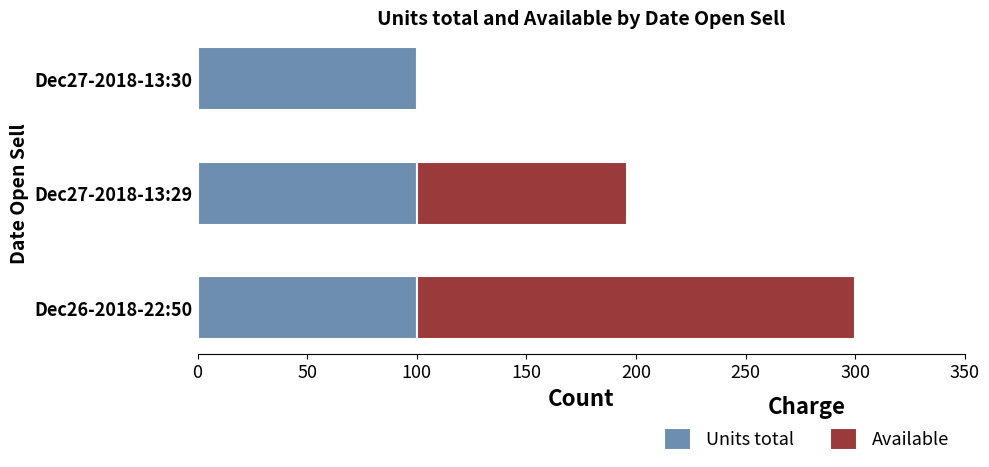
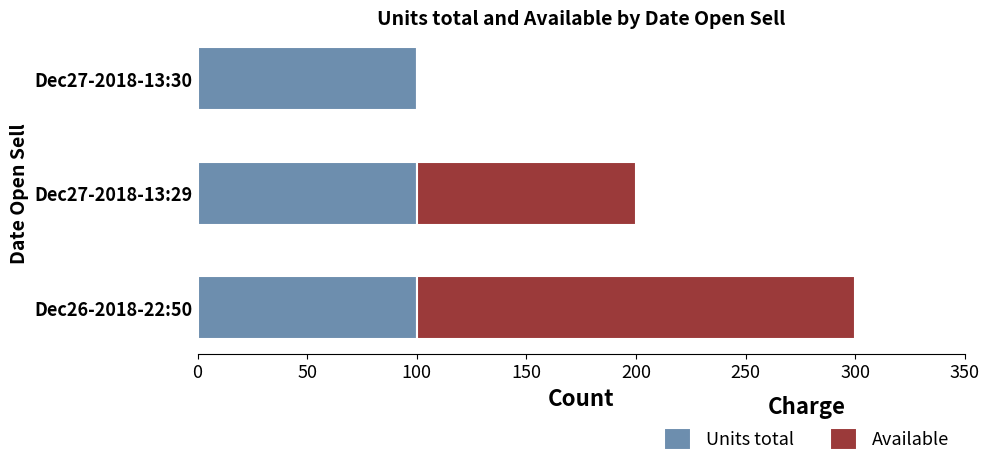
  {
    "Units total": {
      "Dec27-2018-13:30": 100,
      "Dec27-2018-13:29": 100,
      "Dec26-2018-22:50": 100
    },
    "Available": {
      "Dec27-2018-13:30": 0,
-     "Dec27-2018-13:29": 96,
+     "Dec27-2018-13:29": 100,
      "Dec26-2018-22:50": 200
    }
  }
